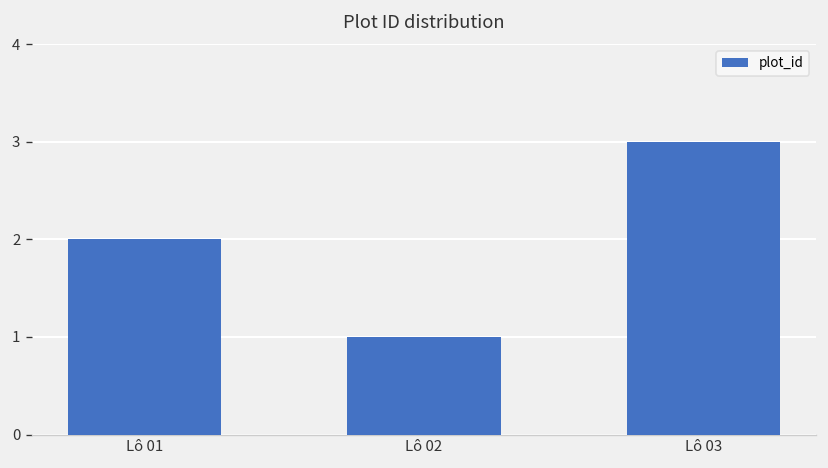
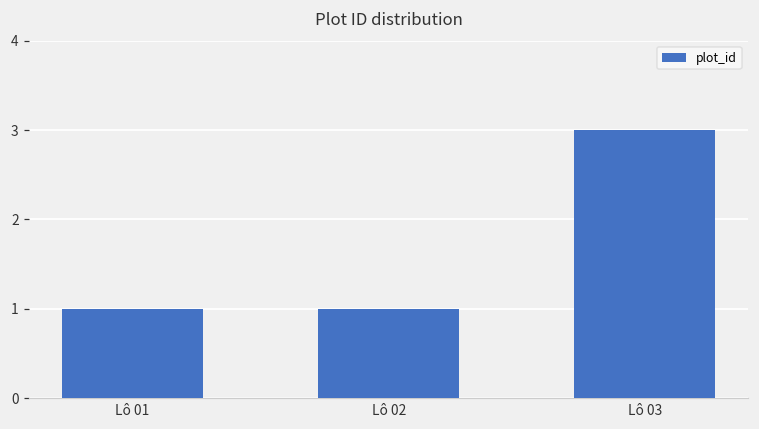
  {
-   "Lô 01": 2,
+   "Lô 01": 1,
    "Lô 02": 1,
    "Lô 03": 3
  }
